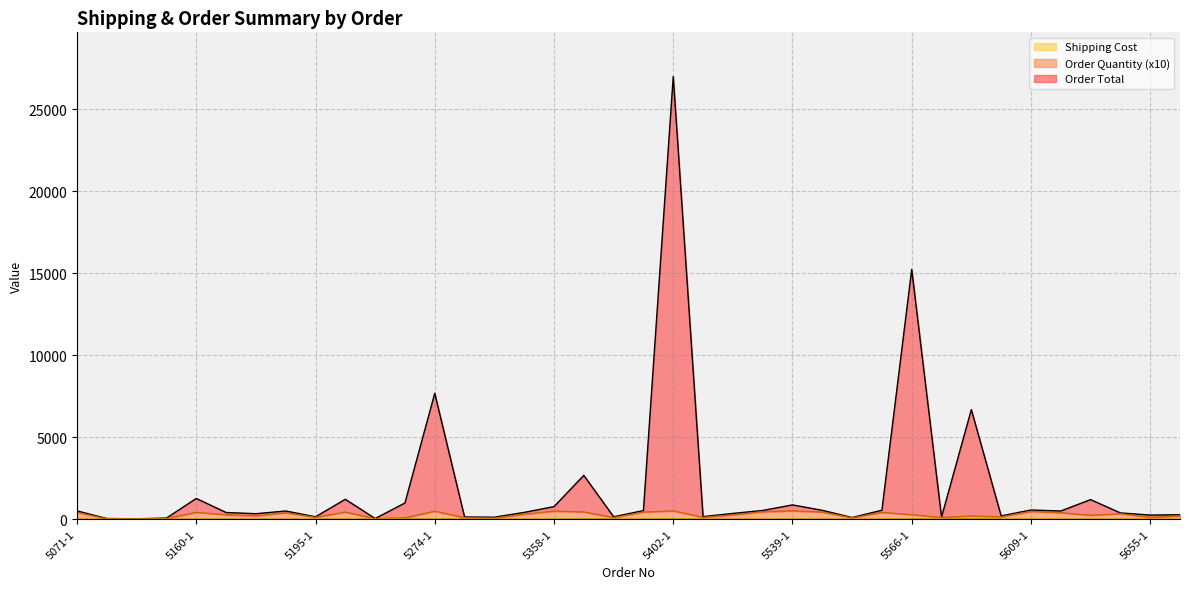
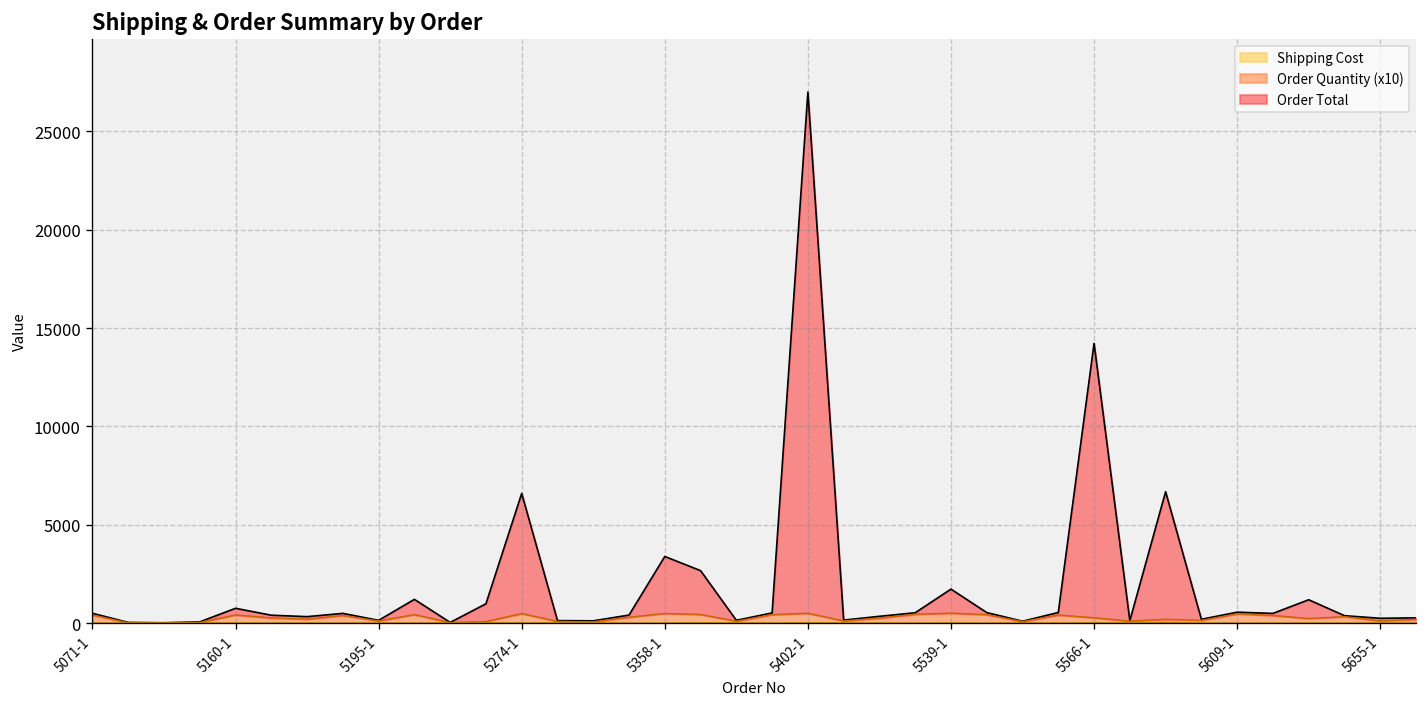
  {
    "Order Quantity (x10)": {
      "5160-1": 400,
      "5274-1": 500,
      "5358-1": 500,
      "5402-1": 500,
      "5539-1": 500,
      "5566-1": 300
    },
    "Shipping Cost": {
      "5071-1": 0,
      "5160-1": 0,
      "5274-1": 0,
      "5358-1": 0,
      "5402-1": 0,
      "5539-1": 0,
      "5566-1": 0,
      "5609-1": 0
    },
    "Order Total": {
-     "5160-1": 800,
-     "5274-1": 7200,
-     "5358-1": 300,
+     "5160-1": 300,
+     "5274-1": 6100,
+     "5358-1": 2900,
      "5402-1": 26500,
-     "5539-1": 400,
-     "5566-1": 15000
+     "5539-1": 1200,
+     "5566-1": 13900
    }
  }
